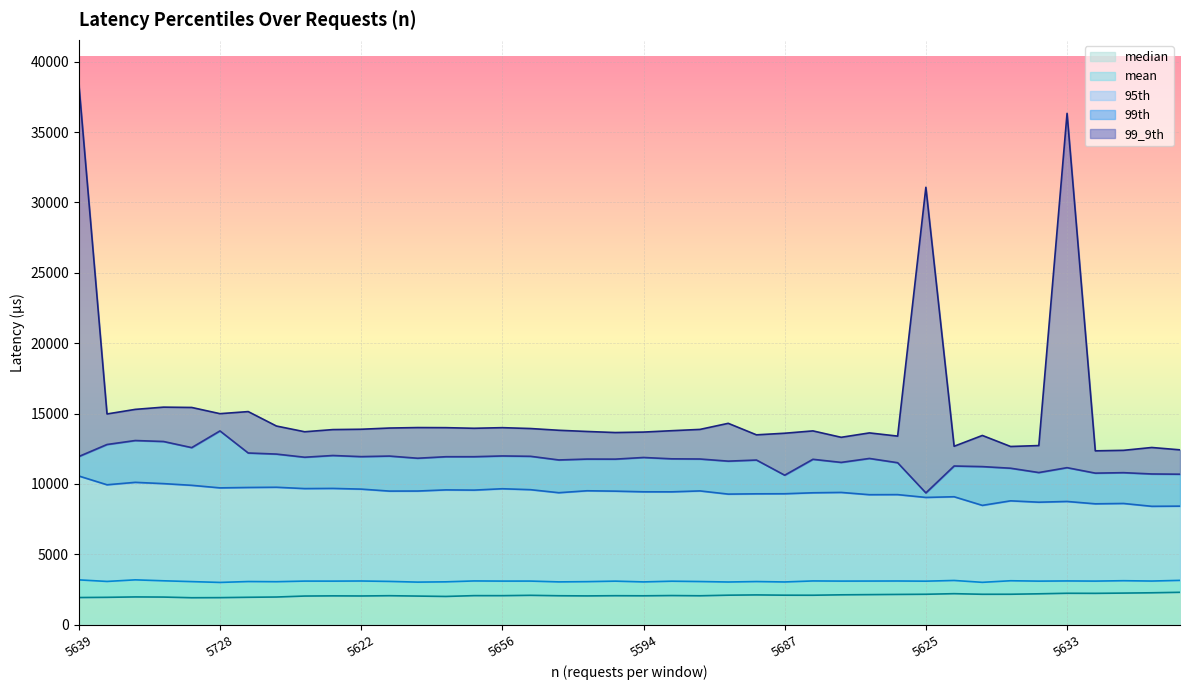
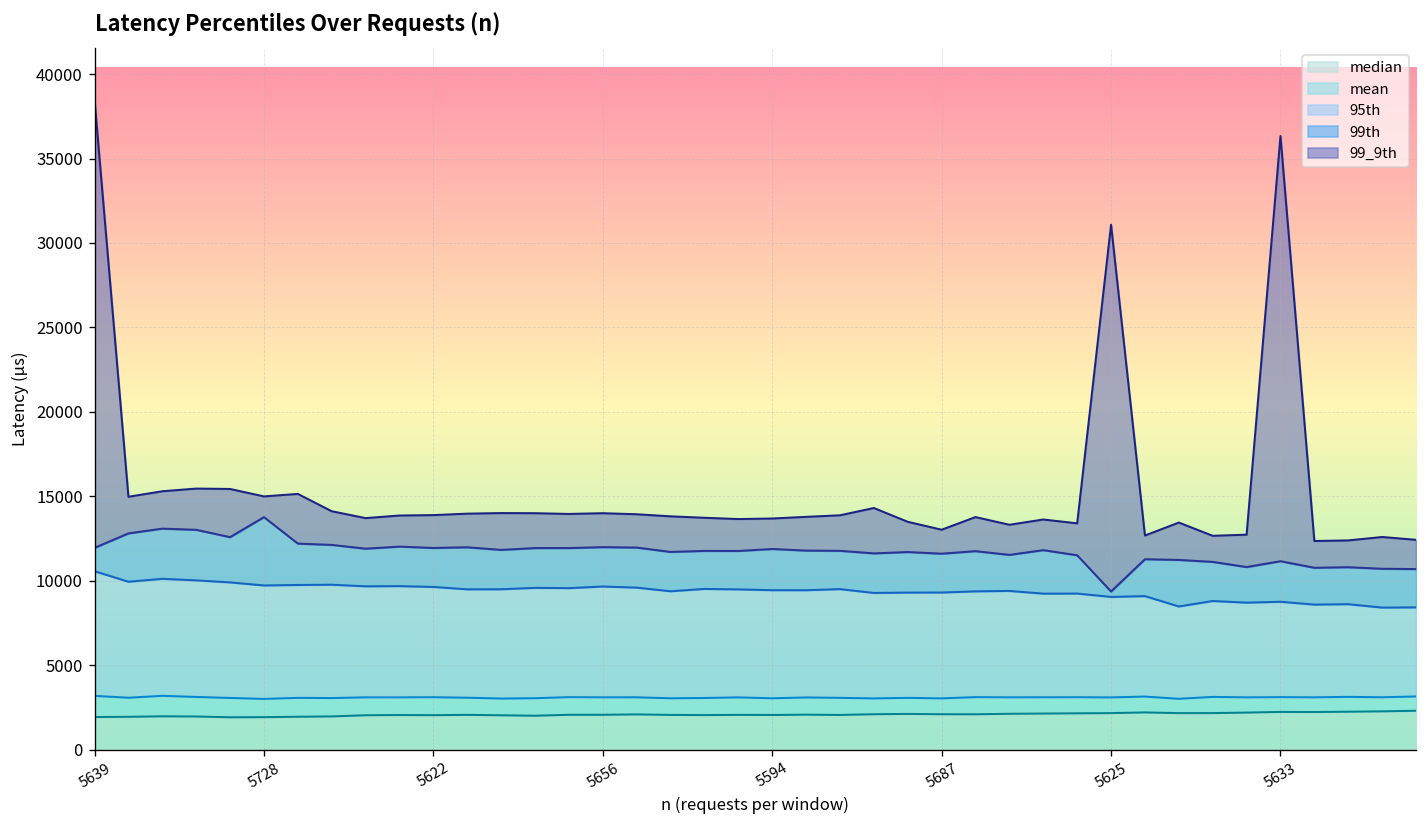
  {
    "99th": {
      "5639": 12000,
      "5728": 13800,
      "5622": 11900,
      "5656": 12000,
      "5594": 11900,
-     "5687": 10600,
+     "5687": 11600,
      "5625": 9400,
      "5633": 11200
    },
    "99_9th": {
      "5639": 38500,
      "5728": 15000,
      "5622": 13900,
      "5656": 14000,
      "5594": 13700,
-     "5687": 13600,
+     "5687": 13000,
      "5625": 31100,
      "5633": 36300
    }
  }
